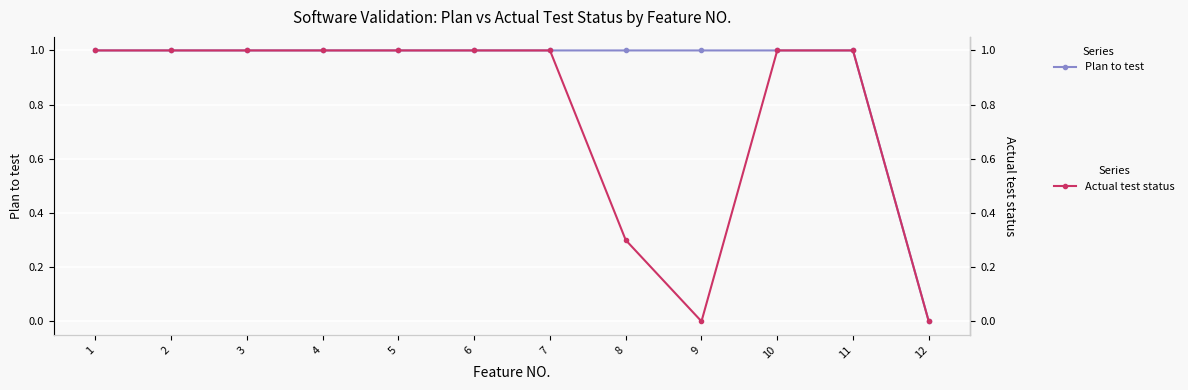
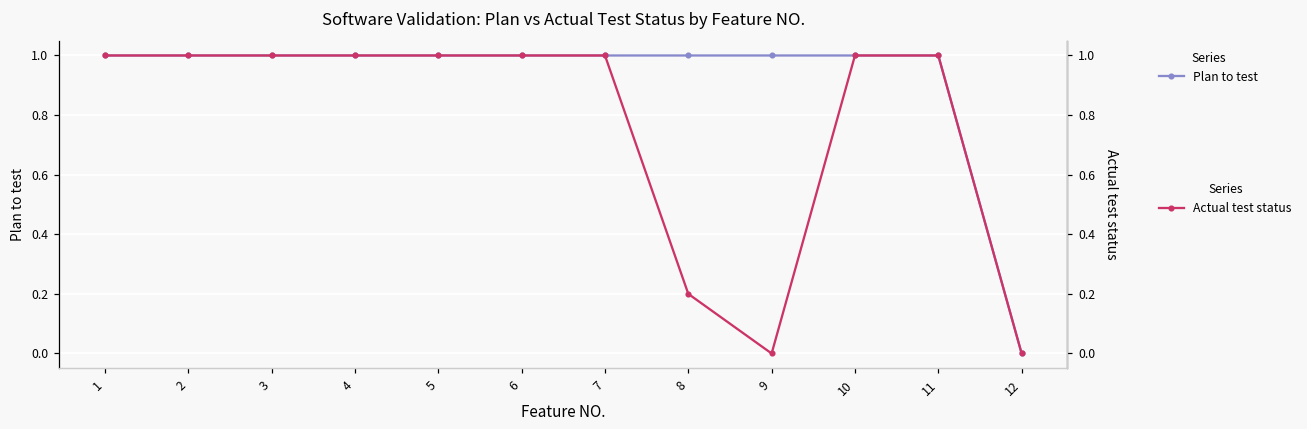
  {
    "Plan to test": {
      "1": 1.00,
      "2": 1.00,
      "3": 1.00,
      "4": 1.00,
      "5": 1.00,
      "6": 1.00,
      "7": 1.00,
      "8": 1.00,
      "9": 1.00,
      "10": 1.00,
      "11": 1.00,
      "12": 0.00
    },
    "Actual test status": {
      "1": 1.0,
      "2": 1.0,
      "3": 1.0,
      "4": 1.0,
      "5": 1.0,
      "6": 1.0,
      "7": 1.0,
-     "8": 0.3,
+     "8": 0.2,
      "9": 0.0,
      "10": 1.0,
      "11": 1.0,
      "12": 0.0
    }
  }
